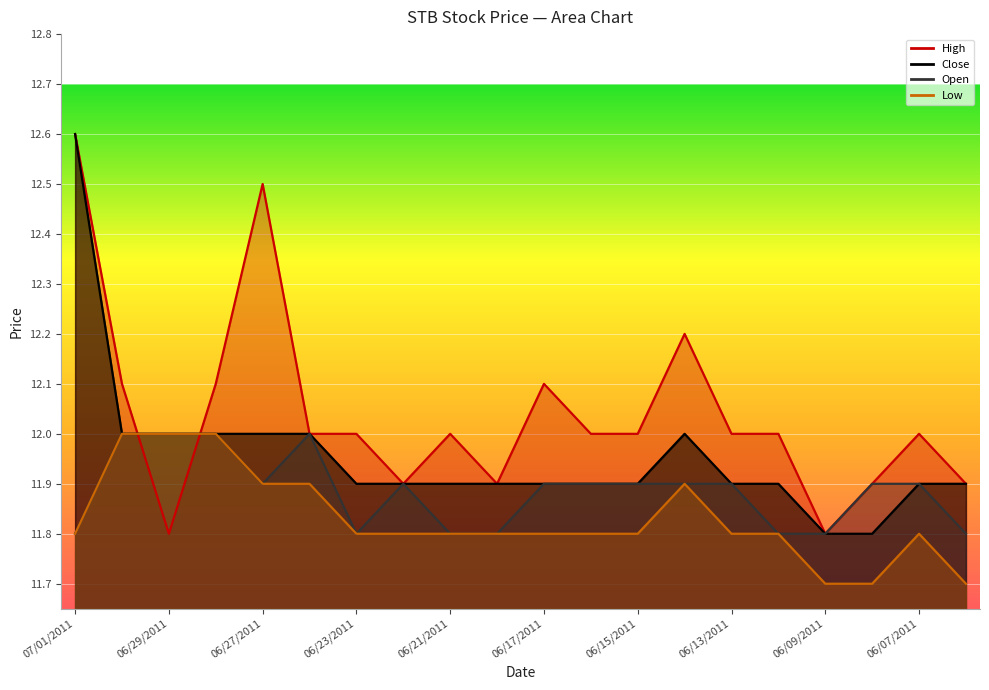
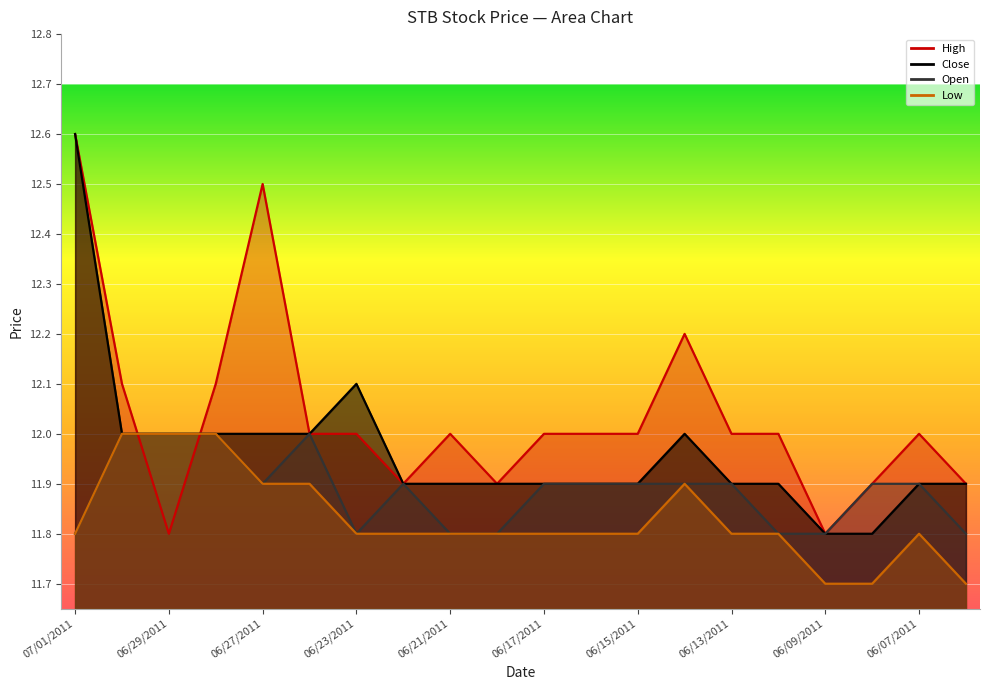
  {
    "High": {
      "06/29/2011": 11.8,
      "06/27/2011": 12.5,
      "06/23/2011": 12.0,
      "06/21/2011": 12.0,
-     "06/17/2011": 12.1,
+     "06/17/2011": 12.0,
      "06/15/2011": 12.0,
      "06/13/2011": 12.0,
      "06/07/2011": 12.0
    },
    "Close": {
      "06/27/2011": 12.0,
-     "06/23/2011": 11.9,
+     "06/23/2011": 12.1,
      "06/21/2011": 11.9
    },
    "Low": {
      "06/17/2011": 11.8,
      "06/15/2011": 11.8,
      "06/13/2011": 11.8,
      "06/09/2011": 11.7,
      "06/07/2011": 11.8
    }
  }
